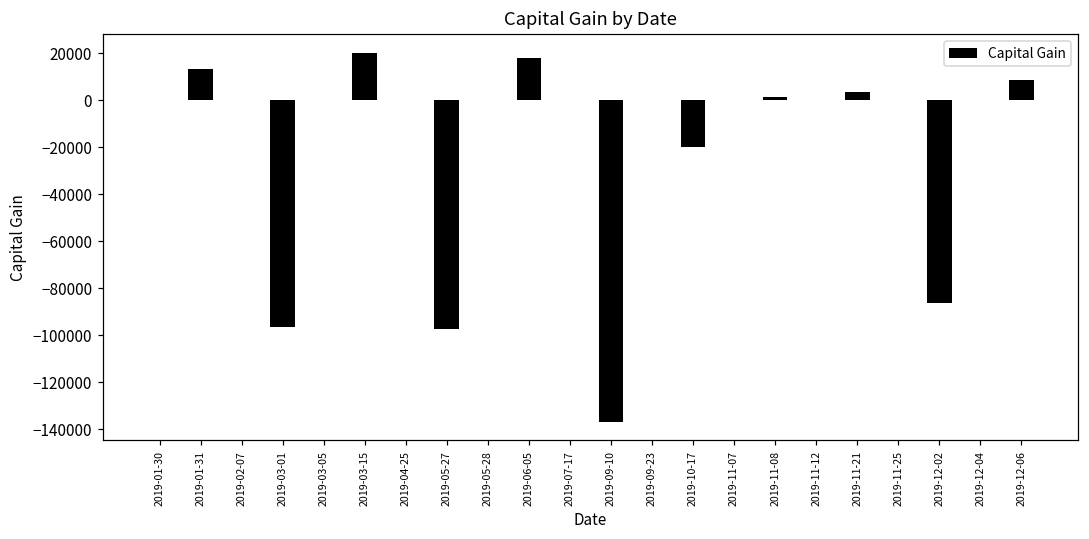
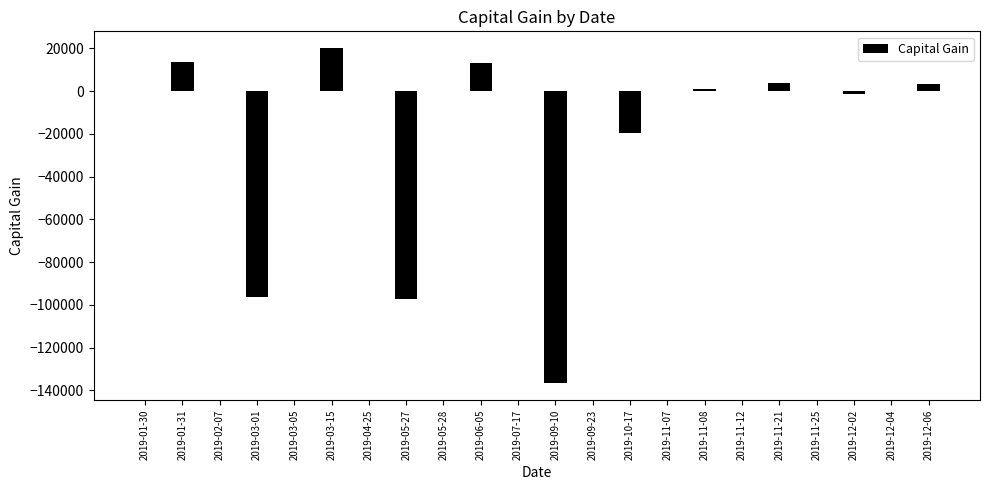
  {
    "2019-01-30": 0,
    "2019-01-31": 13000,
    "2019-02-07": 0,
    "2019-03-01": -96000,
    "2019-03-05": 0,
    "2019-03-15": 20000,
    "2019-04-25": 0,
    "2019-05-27": -97000,
    "2019-05-28": 0,
-   "2019-06-05": 18000,
+   "2019-06-05": 13000,
    "2019-07-17": 0,
    "2019-09-10": -137000,
    "2019-09-23": 0,
    "2019-10-17": -20000,
    "2019-11-07": 0,
    "2019-11-08": 1000,
    "2019-11-12": 0,
    "2019-11-21": 4000,
    "2019-11-25": 0,
-   "2019-12-02": -86000,
+   "2019-12-02": -1000,
    "2019-12-04": 0,
-   "2019-12-06": 9000
+   "2019-12-06": 3000
  }
